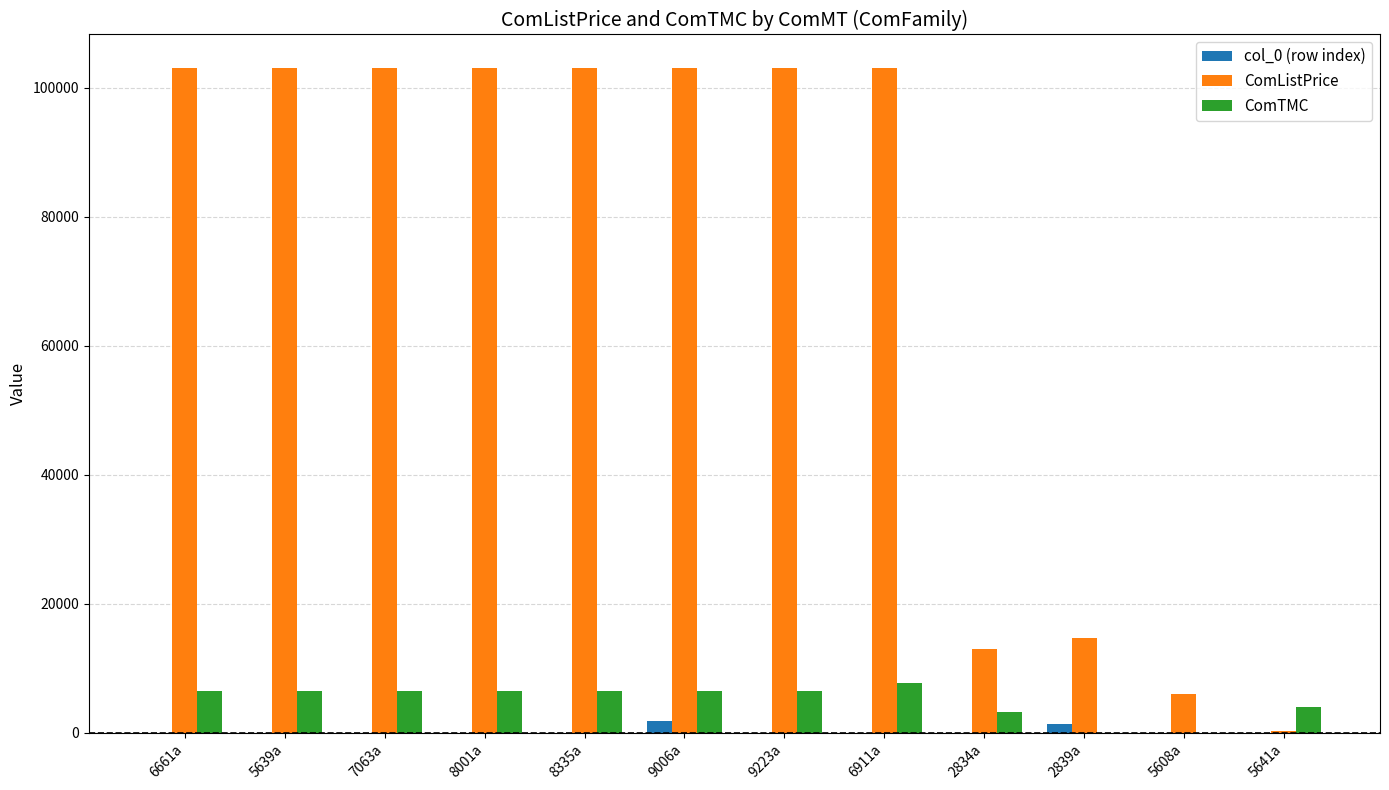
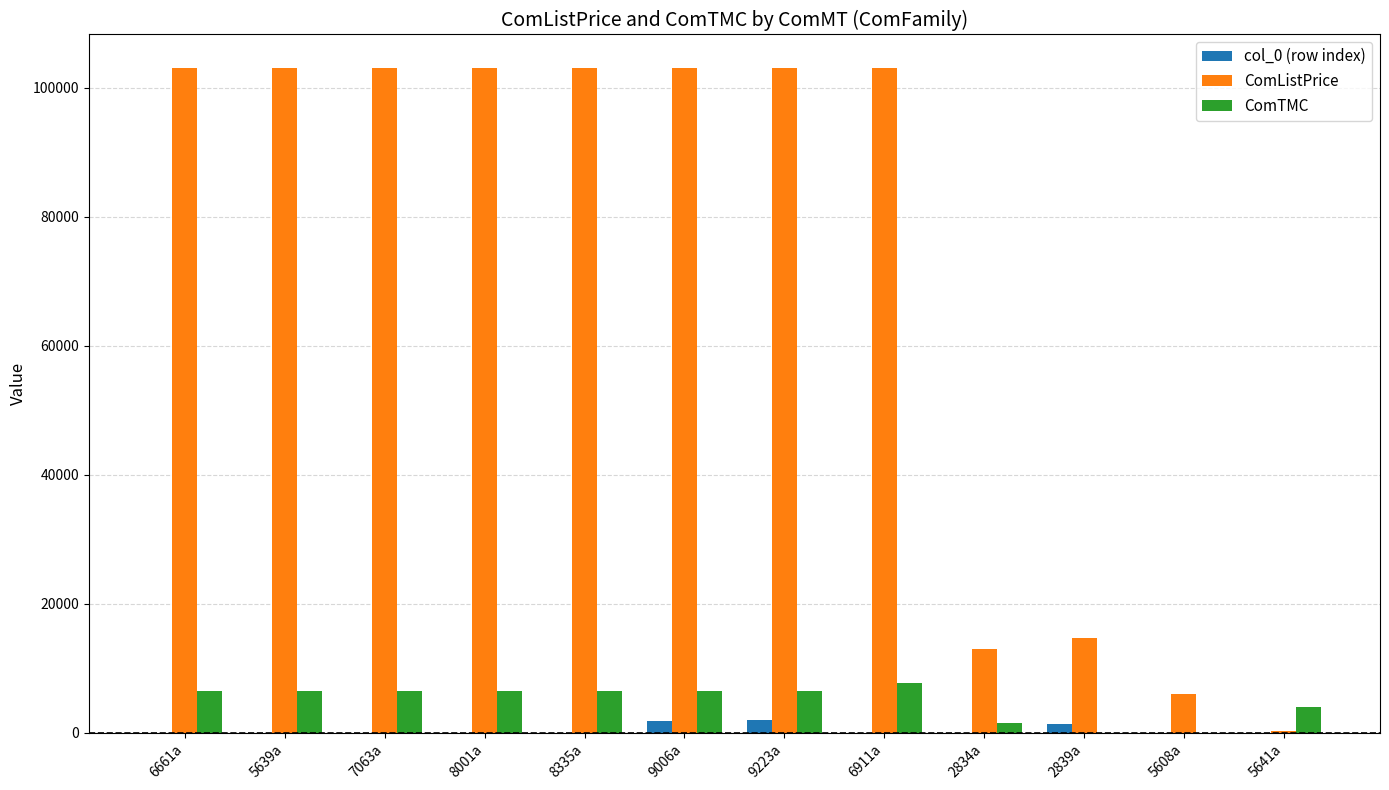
  {
    "col_0 (row index)": {
      "6661a": 0,
      "9006a": 2000,
-     "9223a": 0,
+     "9223a": 2000,
      "2839a": 1000
    },
    "ComListPrice": {
      "6661a": 103000,
      "5639a": 103000,
      "7063a": 103000,
      "8001a": 103000,
      "8335a": 103000,
      "9006a": 103000,
      "9223a": 103000,
      "6911a": 103000,
      "2834a": 13000,
      "2839a": 15000,
      "5608a": 6000
    },
    "ComTMC": {
      "6661a": 6000,
      "5639a": 6000,
      "7063a": 6000,
      "8001a": 6000,
      "8335a": 6000,
      "9006a": 6000,
      "9223a": 6000,
      "6911a": 8000,
-     "2834a": 3000,
+     "2834a": 2000,
      "5641a": 4000
    }
  }
